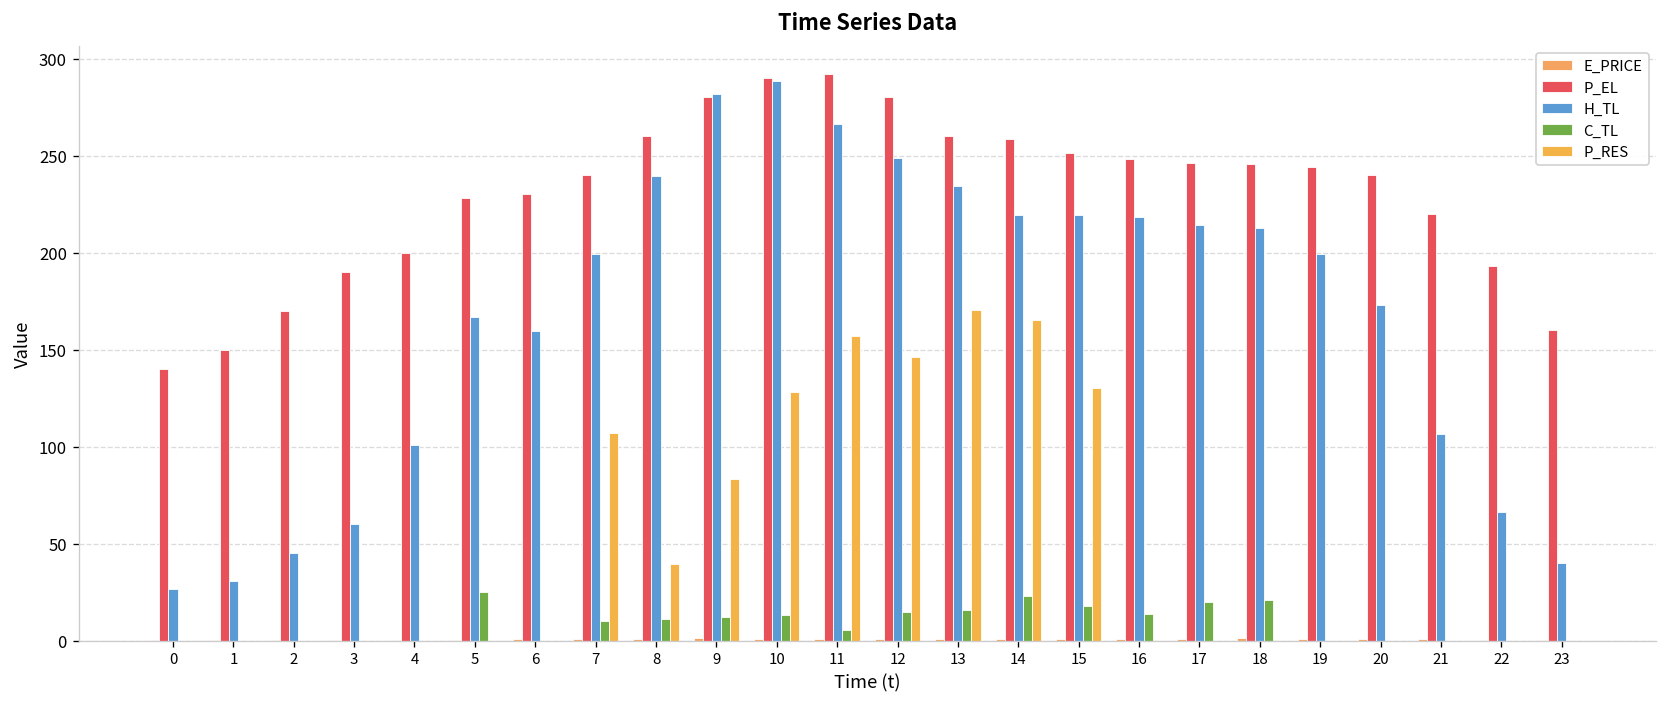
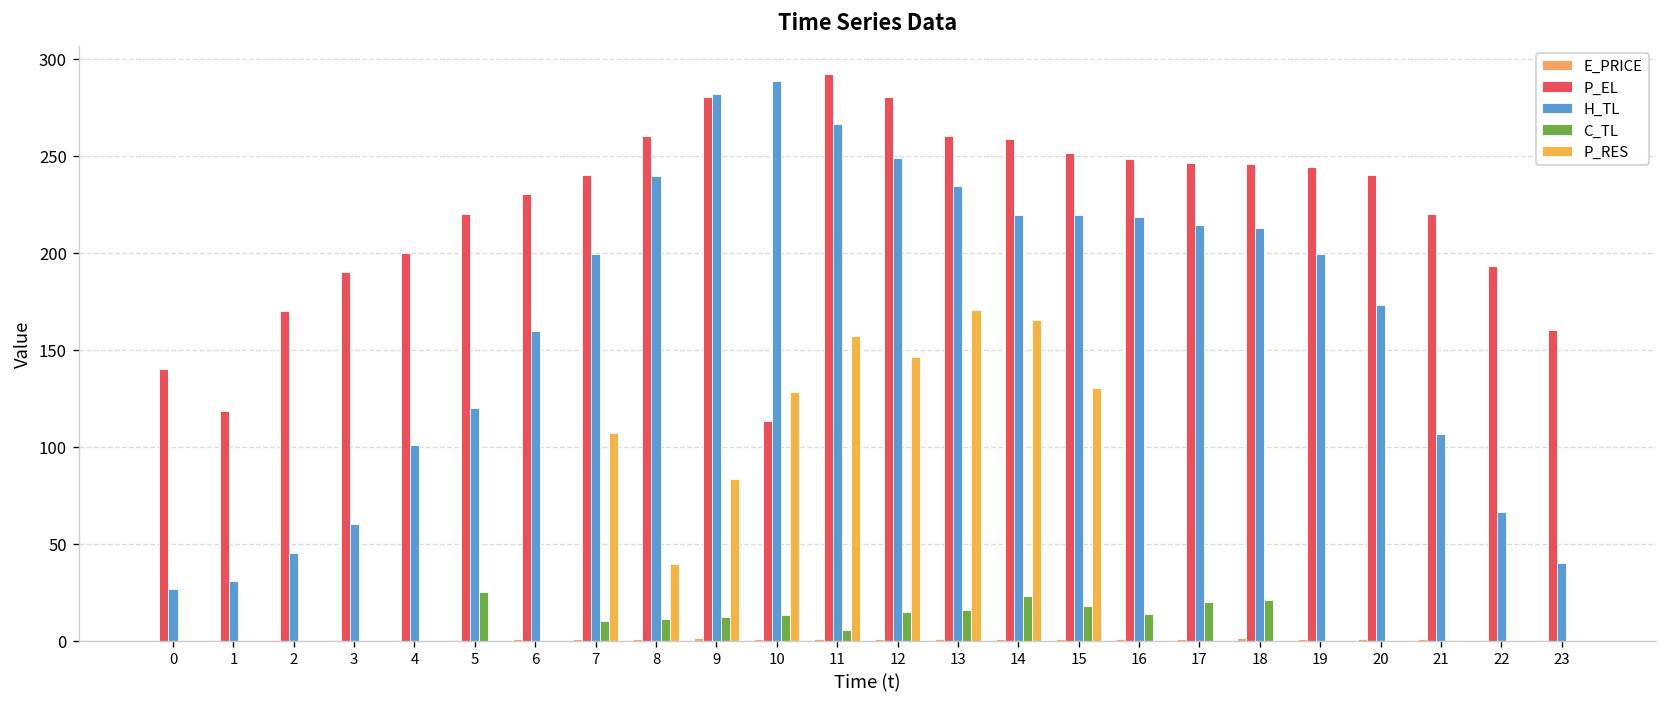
  {
    "P_EL": {
      "0": 140,
-     "1": 150,
+     "1": 118,
      "2": 170,
      "3": 190,
      "4": 200,
-     "5": 228,
+     "5": 220,
      "6": 230,
      "7": 240,
      "8": 260,
      "9": 280,
-     "10": 290,
+     "10": 113,
      "11": 292,
      "12": 280,
      "13": 260,
      "14": 258,
      "15": 251,
      "16": 248,
      "17": 246,
      "18": 246,
      "19": 244,
      "20": 240,
      "21": 220,
      "22": 193,
      "23": 160
    },
    "H_TL": {
      "0": 27,
      "1": 31,
      "2": 45,
      "3": 60,
      "4": 101,
-     "5": 167,
+     "5": 120,
      "6": 160,
      "7": 199,
      "8": 239,
      "9": 282,
      "10": 288,
      "11": 266,
      "12": 249,
      "13": 234,
      "14": 219,
      "15": 220,
      "16": 218,
      "17": 214,
      "18": 213,
      "19": 200,
      "20": 173,
      "21": 106,
      "22": 67,
      "23": 40
    },
    "C_TL": {
      "0": 0,
      "1": 0,
      "2": 0,
      "3": 0,
      "4": 0,
      "5": 25,
      "6": 0,
      "7": 10,
      "8": 11,
      "9": 12,
      "10": 13,
      "11": 5,
      "12": 15,
      "13": 16,
      "14": 23,
      "15": 18,
      "16": 14,
      "17": 20,
      "18": 21,
      "19": 0,
      "20": 0,
      "21": 0,
      "22": 0,
      "23": 0
    }
  }
